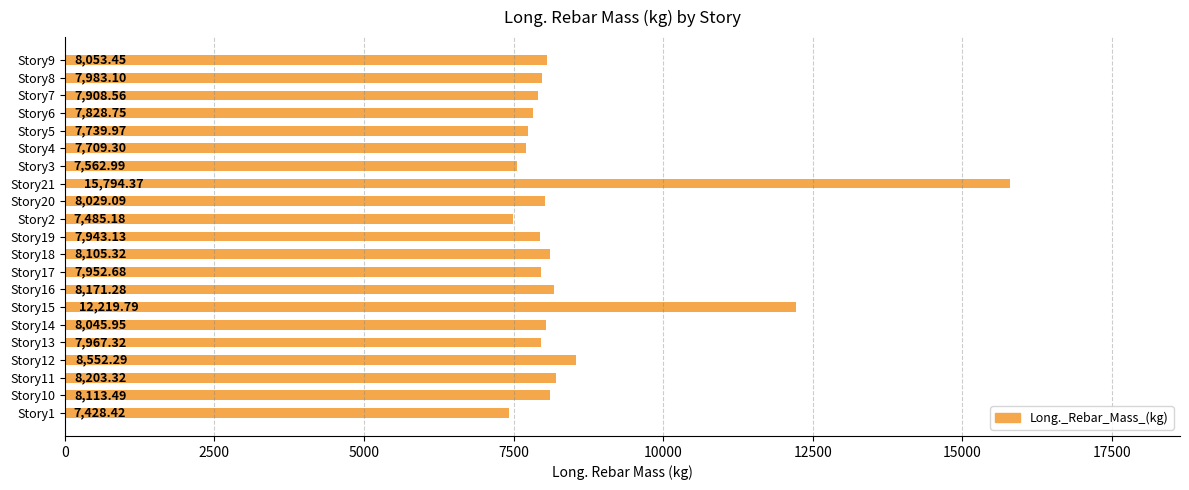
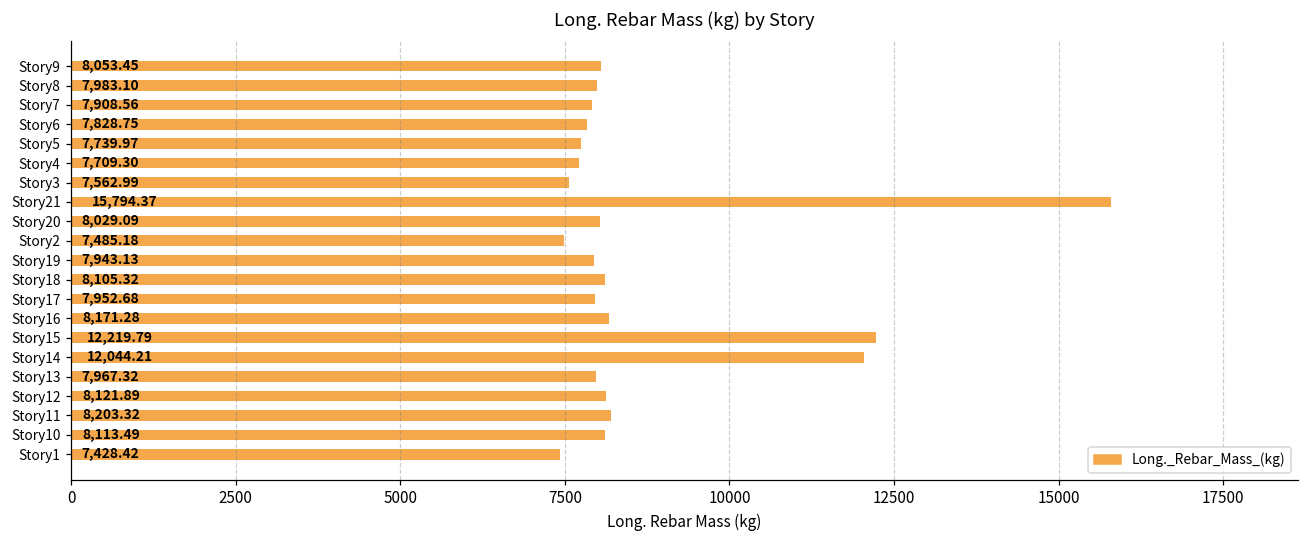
  {
    "Story9": "8,053.45",
    "Story8": "7,983.10",
    "Story7": "7,908.56",
    "Story6": "7,828.75",
    "Story5": "7,739.97",
    "Story4": "7,709.30",
    "Story3": "7,562.99",
    "Story21": "15,794.37",
    "Story20": "8,029.09",
    "Story2": "7,485.18",
    "Story19": "7,943.13",
    "Story18": "8,105.32",
    "Story17": "7,952.68",
    "Story16": "8,171.28",
    "Story15": "12,219.79",
-   "Story14": "8,045.95",
+   "Story14": "12,044.21",
    "Story13": "7,967.32",
-   "Story12": "8,552.29",
+   "Story12": "8,121.89",
    "Story11": "8,203.32",
    "Story10": "8,113.49",
    "Story1": "7,428.42"
  }
